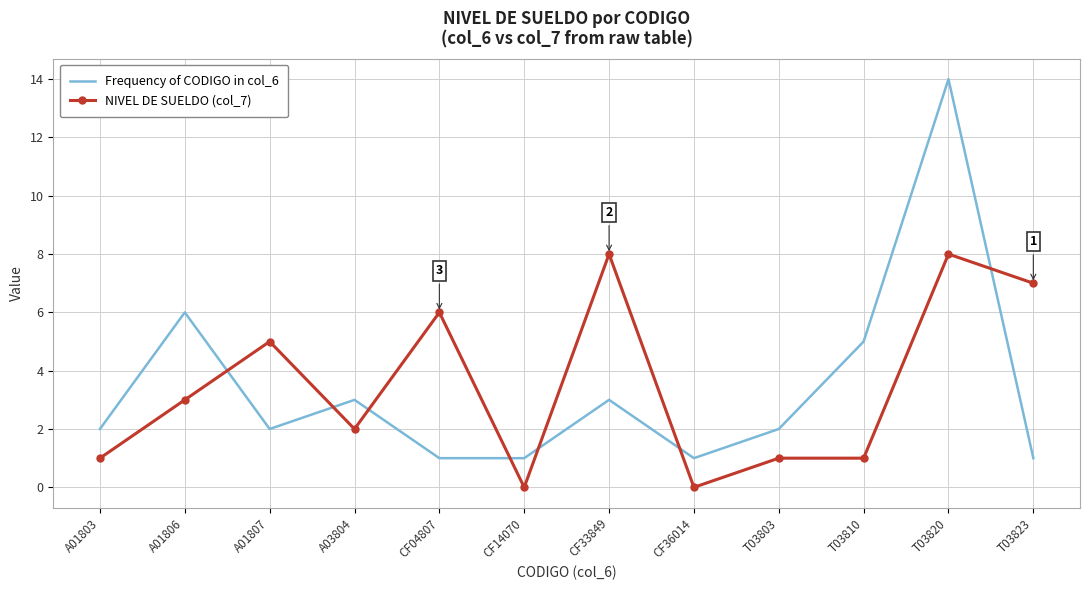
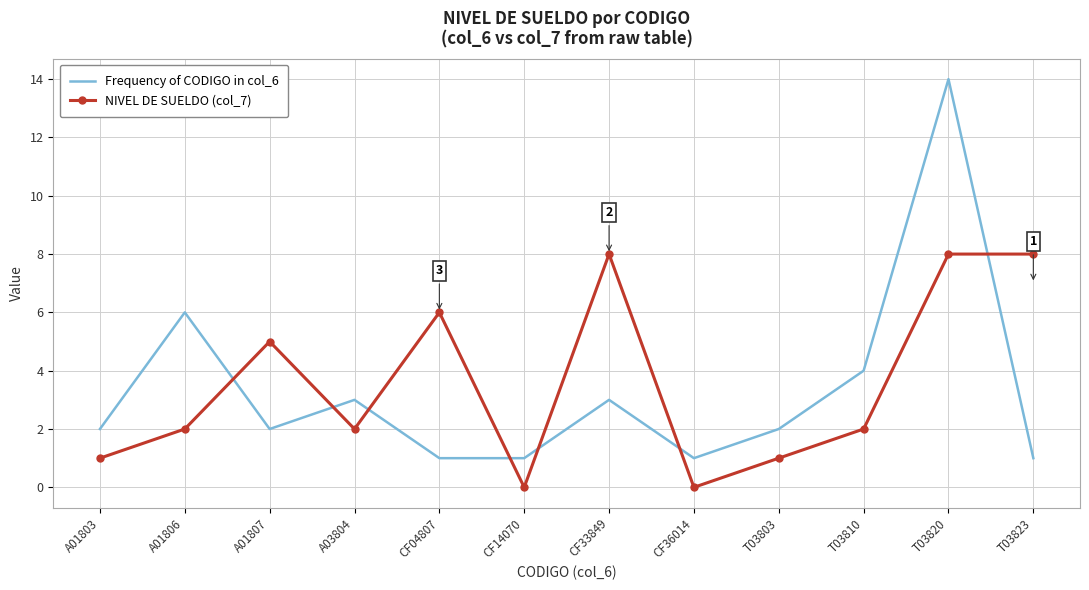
  {
    "Frequency of CODIGO in col_6": {
      "A01803": 2,
      "A01806": 6,
      "A01807": 2,
      "A03804": 3,
      "CF04807": 1,
      "CF14070": 1,
      "CF33849": 3,
      "CF36014": 1,
      "T03803": 2,
-     "T03810": 5,
+     "T03810": 4,
      "T03820": 14,
      "T03823": 1
    },
    "NIVEL DE SUELDO (col_7)": {
      "A01803": 1,
-     "A01806": 3,
+     "A01806": 2,
      "A01807": 5,
      "A03804": 2,
      "CF14070": 0,
      "CF36014": 0,
      "T03803": 1,
-     "T03810": 1,
+     "T03810": 2,
      "T03820": 8,
-     "T03823": 7
+     "T03823": 8
    }
  }
